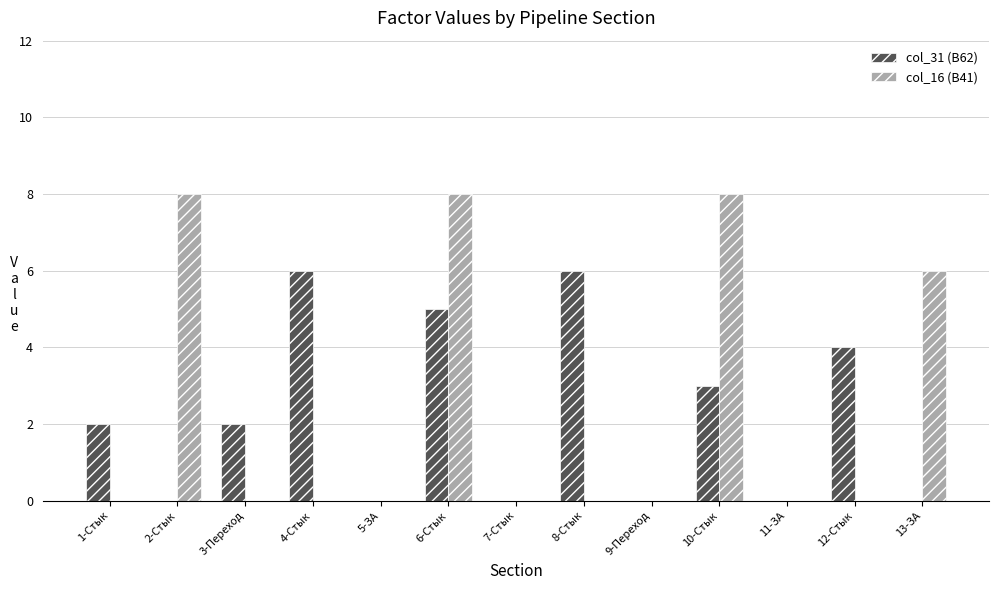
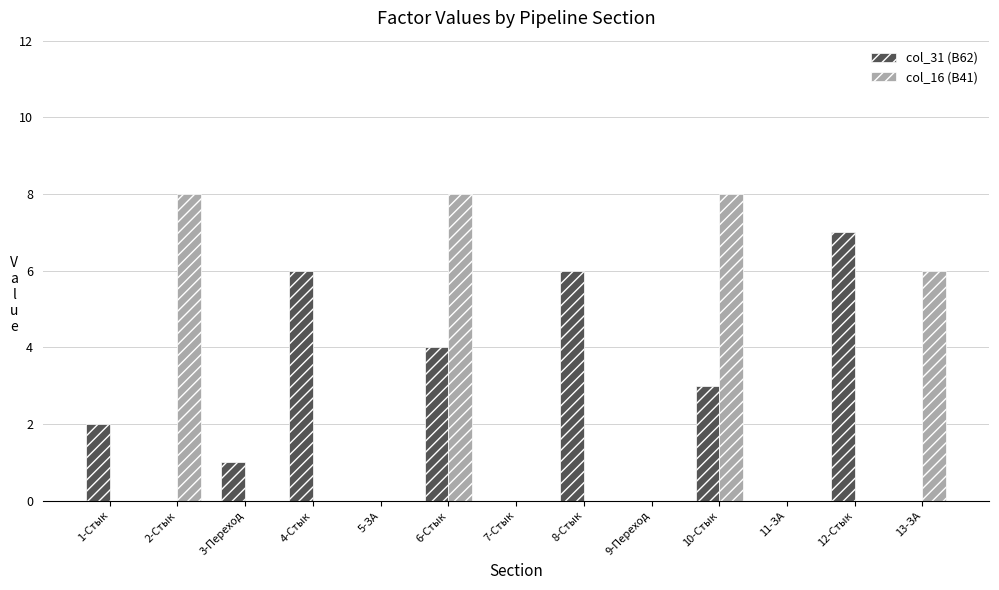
  {
    "col_31 (B62)": {
      "1-Стык": 2,
      "2-Стык": 0,
-     "3-Переход": 2,
+     "3-Переход": 1,
      "4-Стык": 6,
      "5-ЗА": 0,
-     "6-Стык": 5,
+     "6-Стык": 4,
      "7-Стык": 0,
      "8-Стык": 6,
      "9-Переход": 0,
      "10-Стык": 3,
      "11-ЗА": 0,
-     "12-Стык": 4,
+     "12-Стык": 7,
      "13-ЗА": 0
    },
    "col_16 (B41)": {
      "1-Стык": 0,
      "2-Стык": 8,
      "3-Переход": 0,
      "4-Стык": 0,
      "5-ЗА": 0,
      "6-Стык": 8,
      "7-Стык": 0,
      "8-Стык": 0,
      "9-Переход": 0,
      "10-Стык": 8,
      "11-ЗА": 0,
      "12-Стык": 0,
      "13-ЗА": 6
    }
  }
